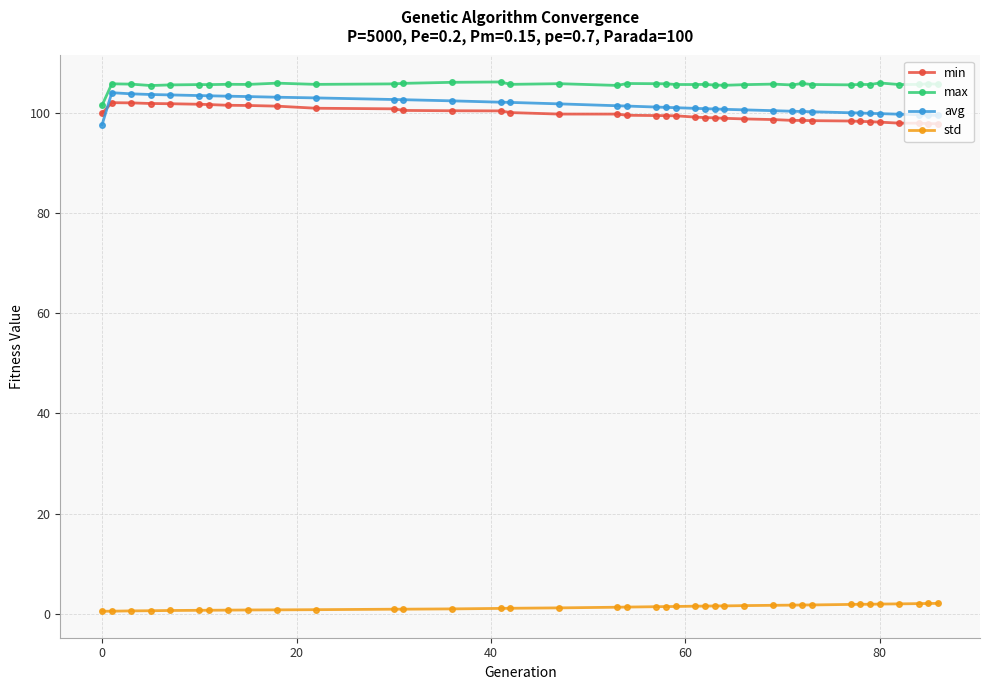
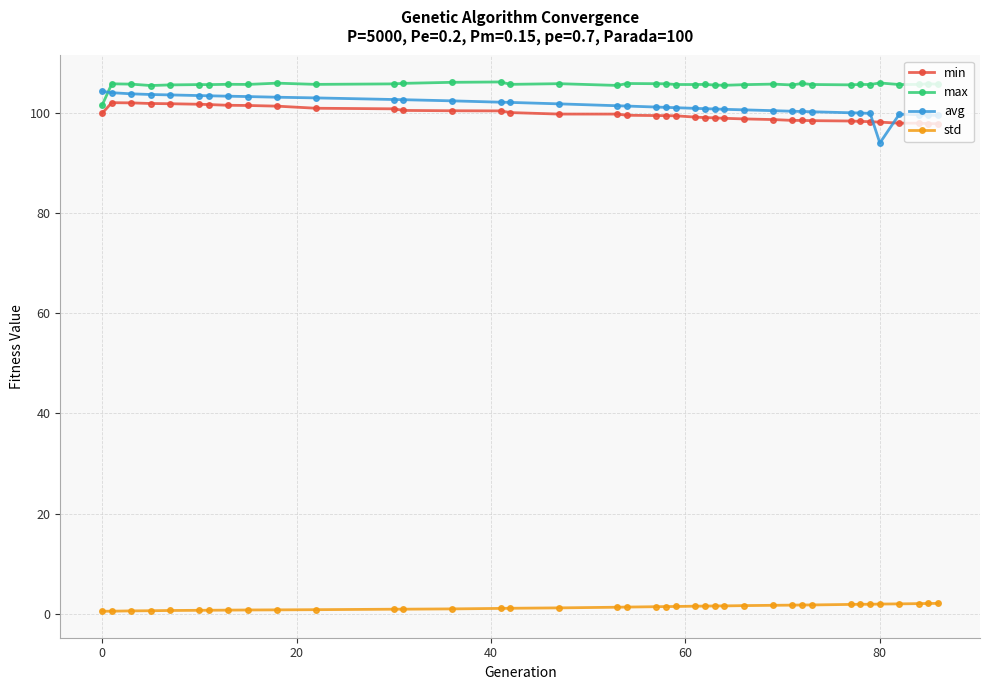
  {
    "min": {
      "0": 100,
      "80": 98
    },
    "max": {
      "0": 102,
      "80": 106
    },
    "avg": {
-     "0": 98,
-     "80": 100
+     "0": 104,
+     "80": 94
    },
    "std": {
      "0": 0,
      "80": 2
    }
  }
